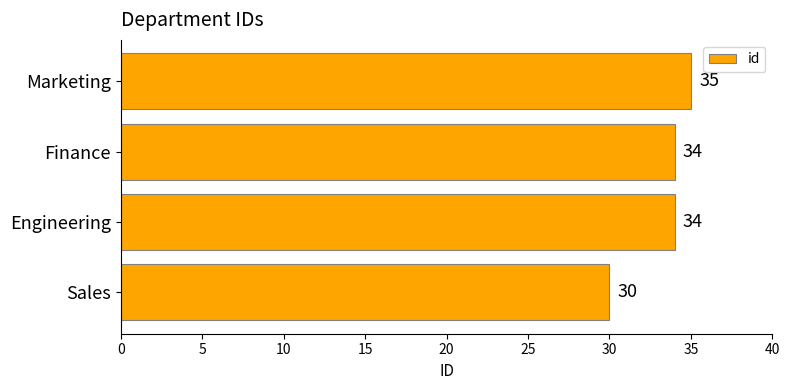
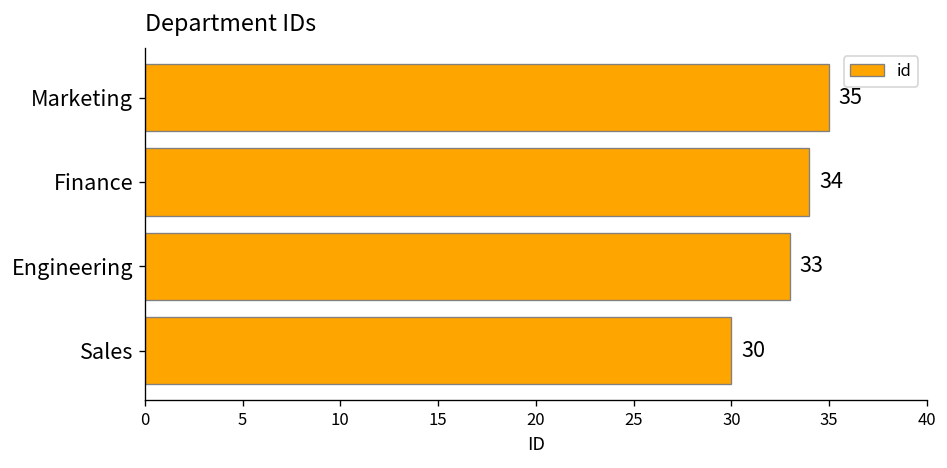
  {
    "Marketing": 35,
    "Finance": 34,
-   "Engineering": 34,
+   "Engineering": 33,
    "Sales": 30
  }
